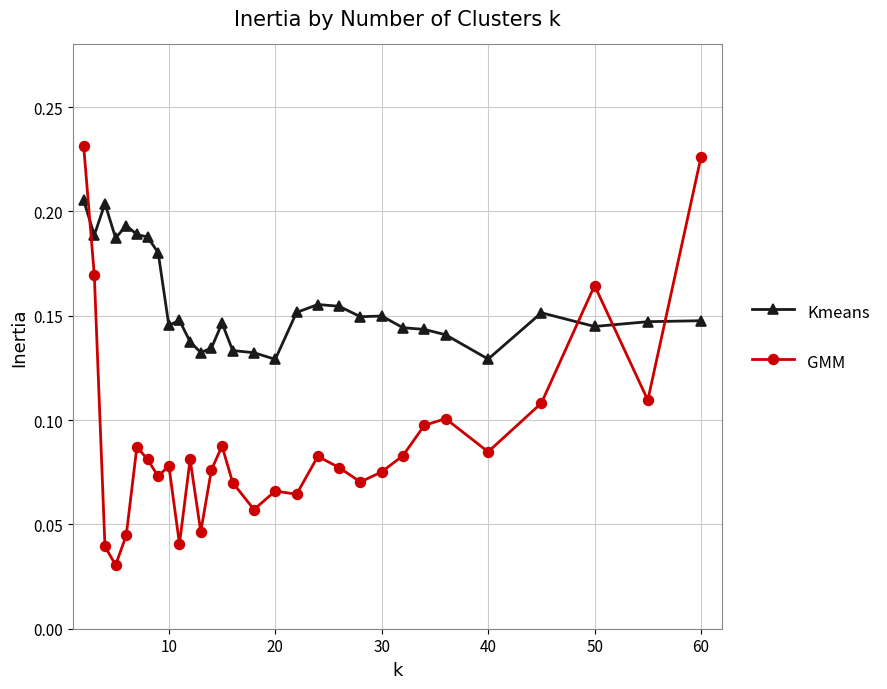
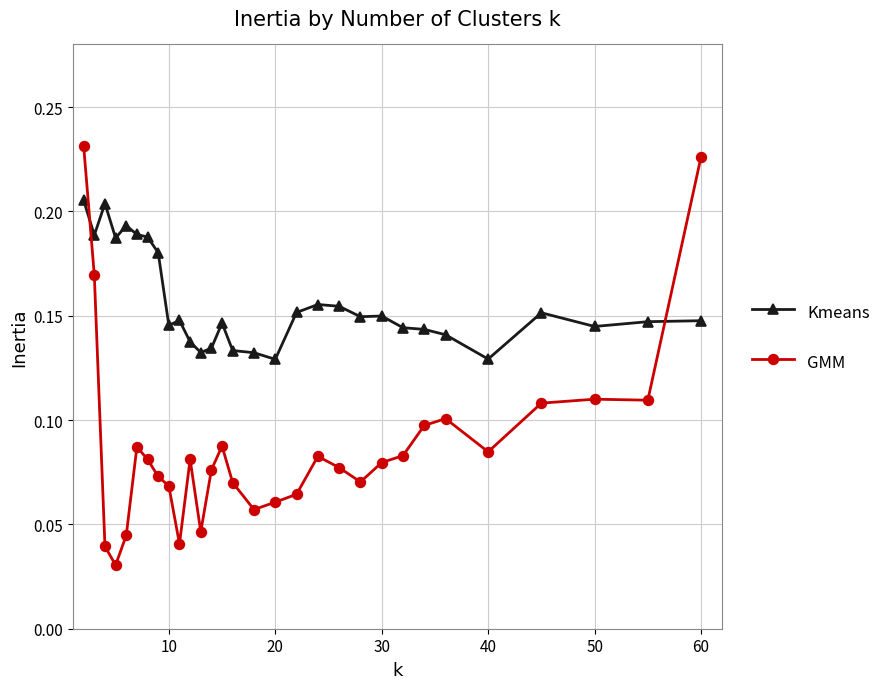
  {
    "Kmeans": {
      "10": 0.145,
      "20": 0.129,
      "30": 0.150,
      "40": 0.129,
      "50": 0.145,
      "60": 0.148
    },
    "GMM": {
-     "10": 0.078,
-     "20": 0.066,
-     "30": 0.075,
+     "10": 0.068,
+     "20": 0.061,
+     "30": 0.080,
      "40": 0.085,
-     "50": 0.164,
+     "50": 0.110,
      "60": 0.226
    }
  }
